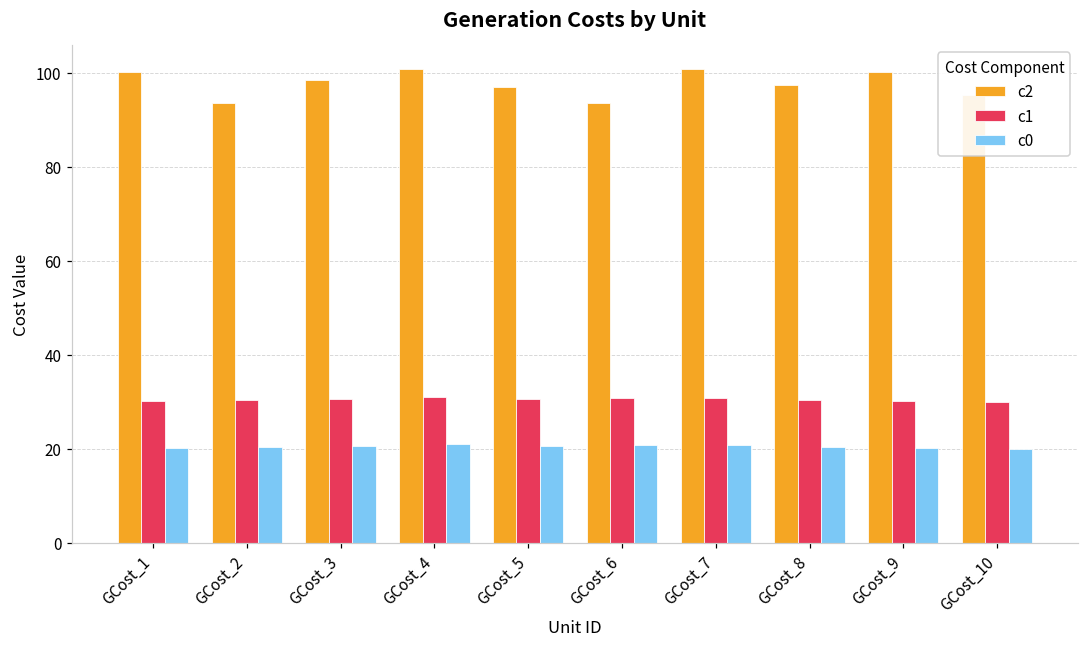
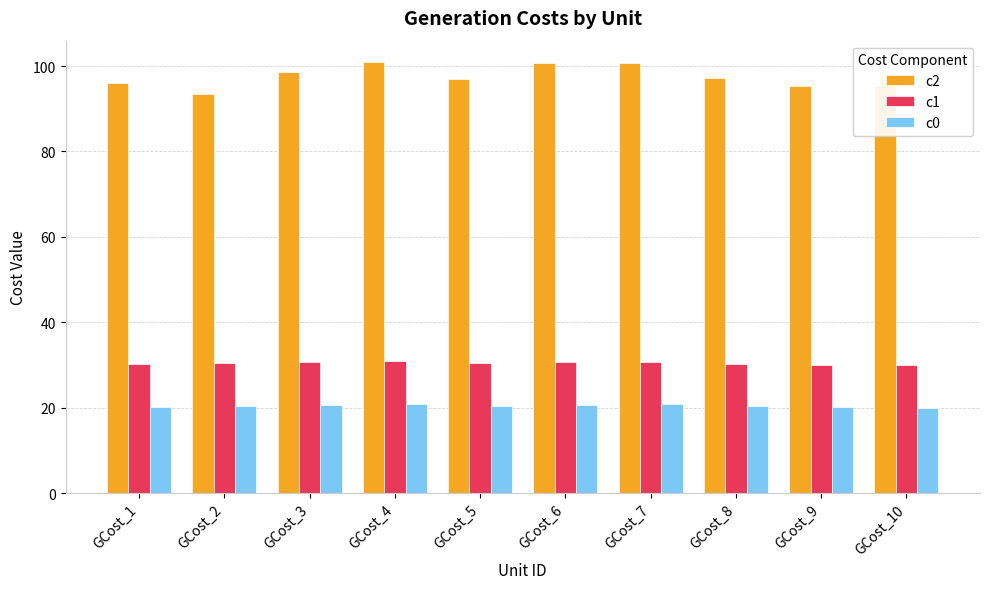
  {
    "c2": {
-     "GCost_1": 100,
+     "GCost_1": 96,
      "GCost_2": 94,
      "GCost_3": 99,
      "GCost_4": 101,
      "GCost_5": 97,
-     "GCost_6": 94,
+     "GCost_6": 101,
      "GCost_7": 101,
      "GCost_8": 97,
-     "GCost_9": 100
+     "GCost_9": 95
    },
    "c1": {
      "GCost_1": 30,
      "GCost_2": 30,
      "GCost_3": 31,
      "GCost_4": 31,
      "GCost_5": 31,
      "GCost_6": 31,
      "GCost_7": 31,
      "GCost_8": 30,
      "GCost_9": 30,
      "GCost_10": 30
    },
    "c0": {
      "GCost_1": 20,
      "GCost_2": 20,
      "GCost_3": 21,
      "GCost_4": 21,
      "GCost_5": 21,
      "GCost_6": 21,
      "GCost_7": 21,
      "GCost_8": 20,
      "GCost_9": 20,
      "GCost_10": 20
    }
  }
